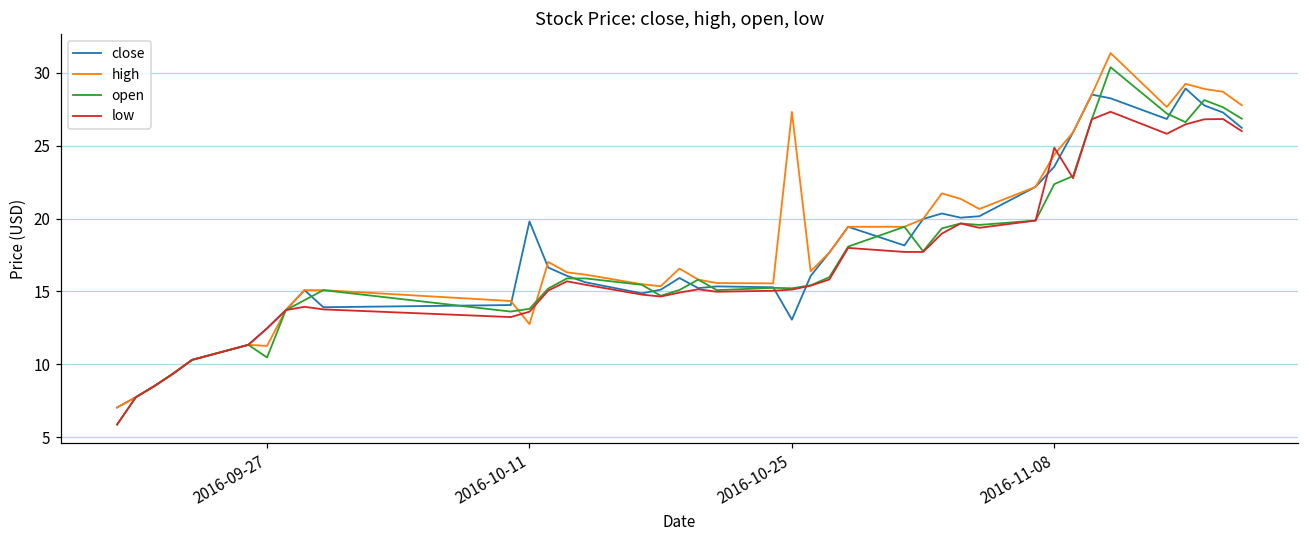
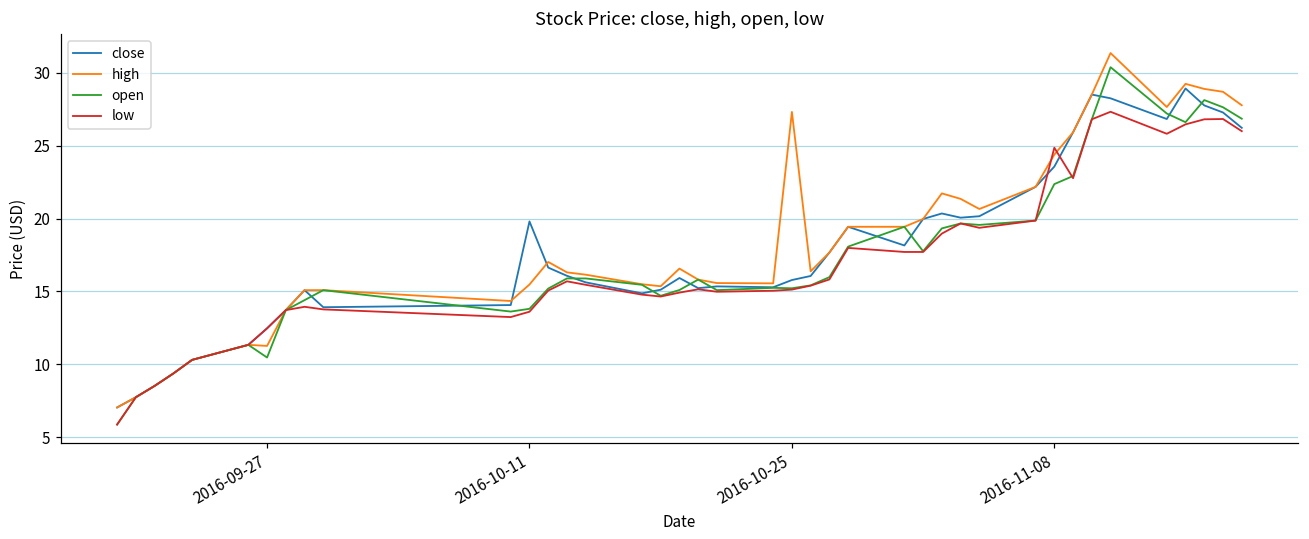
  {
    "close": {
      "2016-10-11": 19.8,
-     "2016-10-25": 13.1,
+     "2016-10-25": 15.8,
      "2016-11-08": 23.6
    },
    "high": {
      "2016-09-27": 11.3,
-     "2016-10-11": 12.8,
+     "2016-10-11": 15.5,
      "2016-10-25": 27.3,
      "2016-11-08": 24.4
    },
    "open": {
      "2016-09-27": 10.5,
      "2016-10-11": 13.8,
      "2016-11-08": 22.4
    },
    "low": {
      "2016-10-11": 13.6,
      "2016-11-08": 24.9
    }
  }
